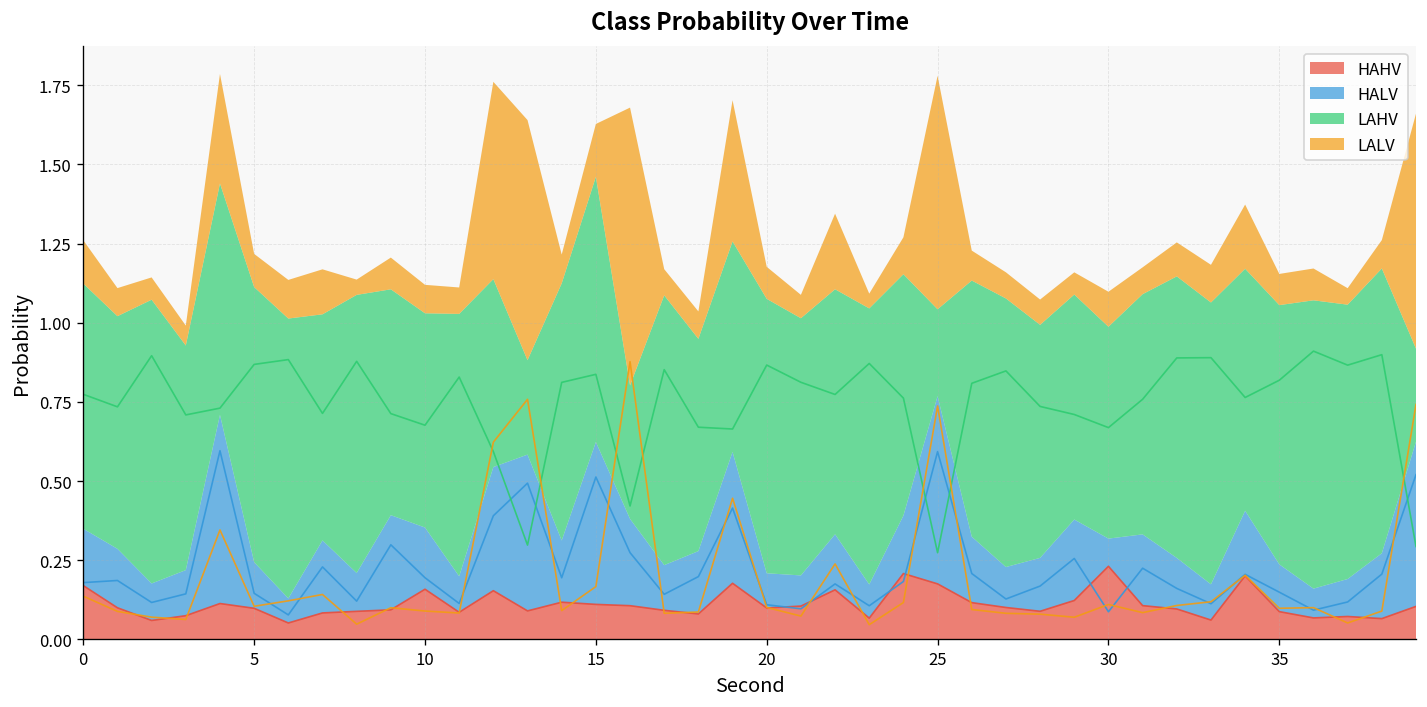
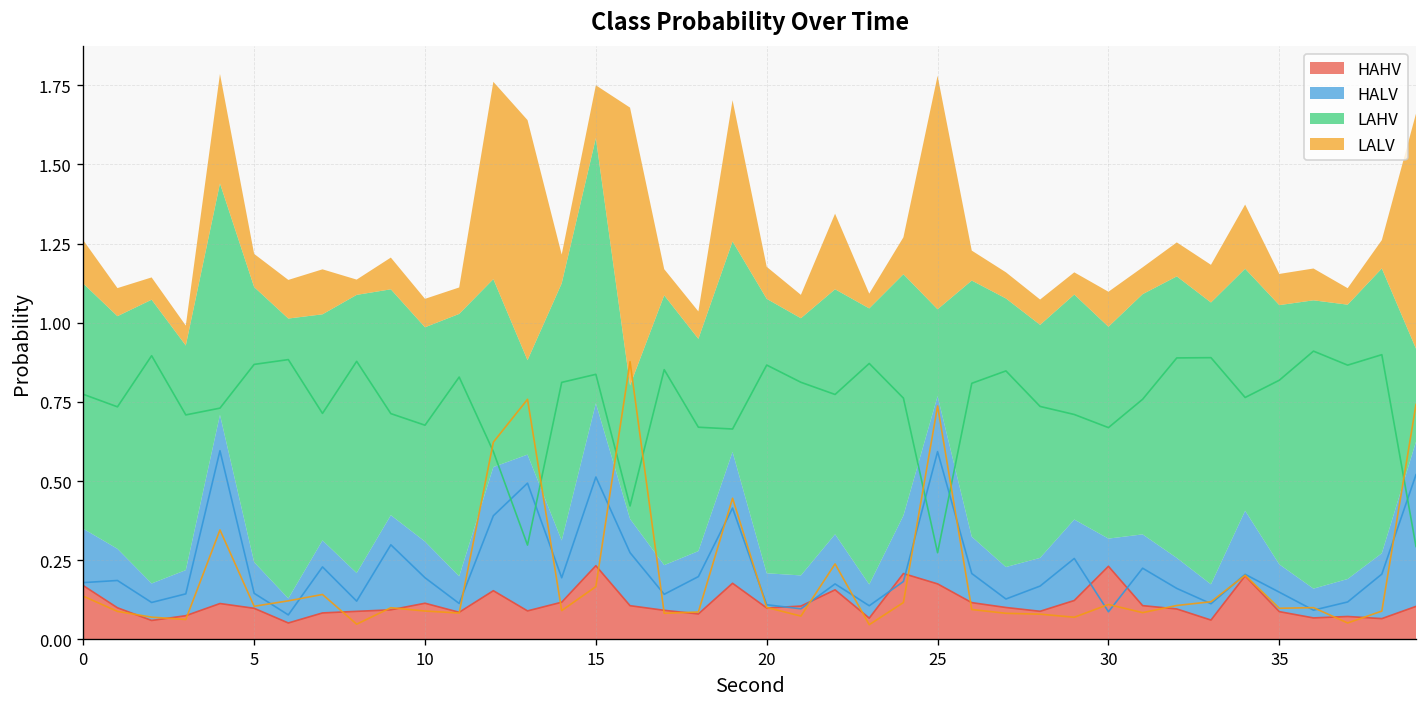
  {
    "HAHV": {
-     "10": 0.16,
-     "15": 0.11,
+     "10": 0.11,
+     "15": 0.23,
      "25": 0.18,
      "30": 0.23,
      "35": 0.09
    }
  }
